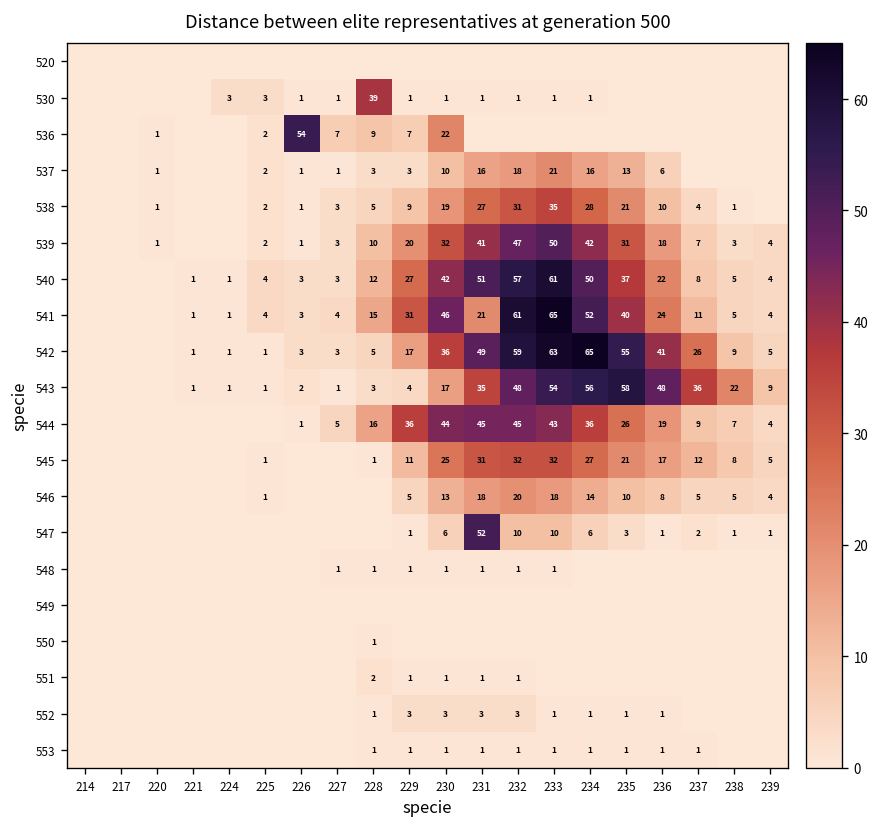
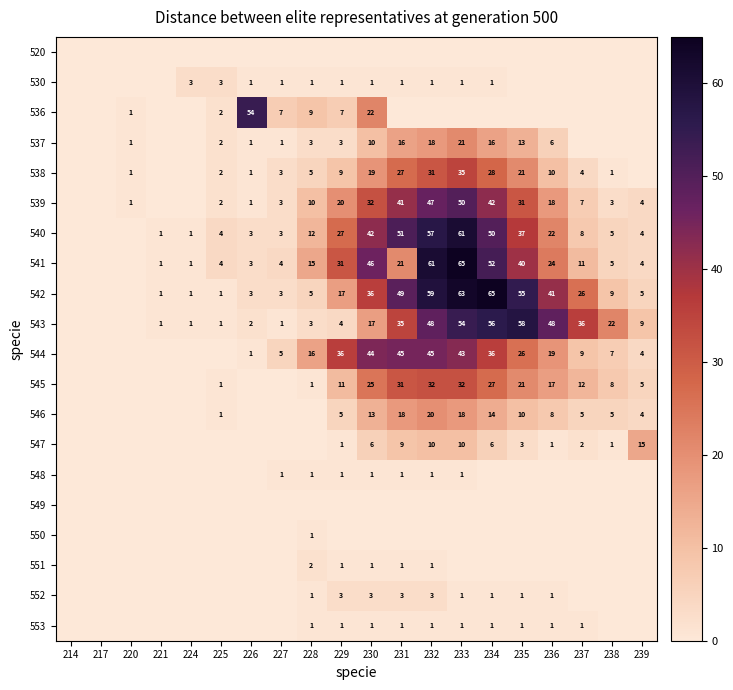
  {
    "530": {
      "224": 3,
      "225": 3,
      "226": 1,
      "227": 1,
-     "228": 39,
+     "228": 1,
      "229": 1,
      "230": 1,
      "231": 1,
      "232": 1,
      "233": 1,
      "234": 1
    },
    "547": {
      "229": 1,
      "230": 6,
-     "231": 52,
+     "231": 9,
      "232": 10,
      "233": 10,
      "234": 6,
      "235": 3,
      "236": 1,
      "237": 2,
      "238": 1,
-     "239": 1
+     "239": 15
    }
  }
